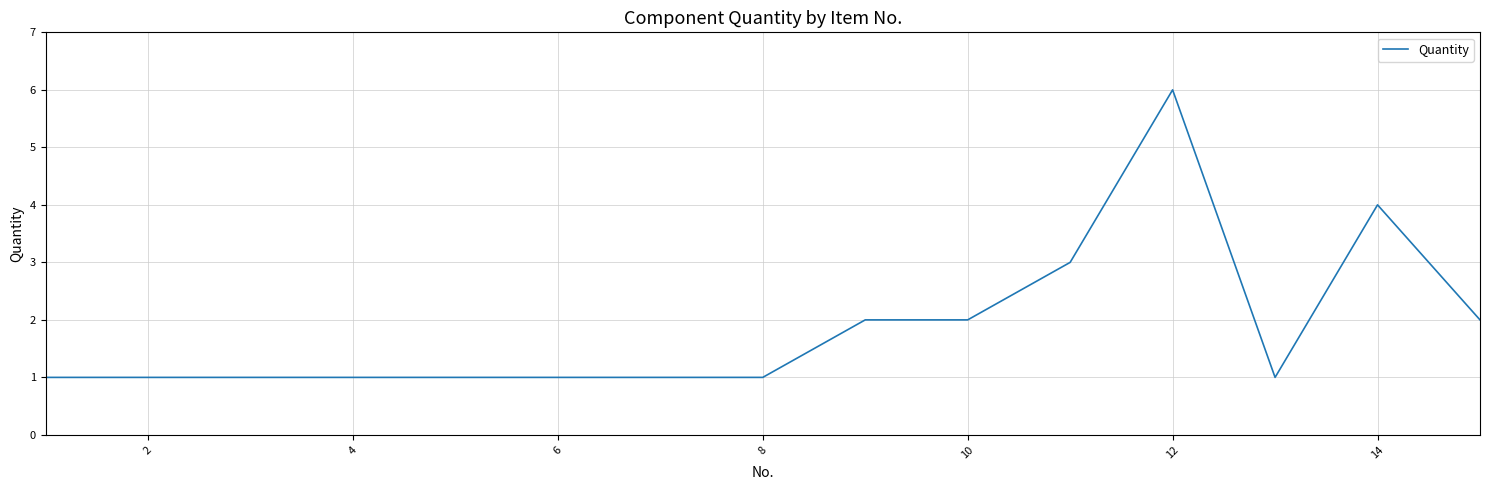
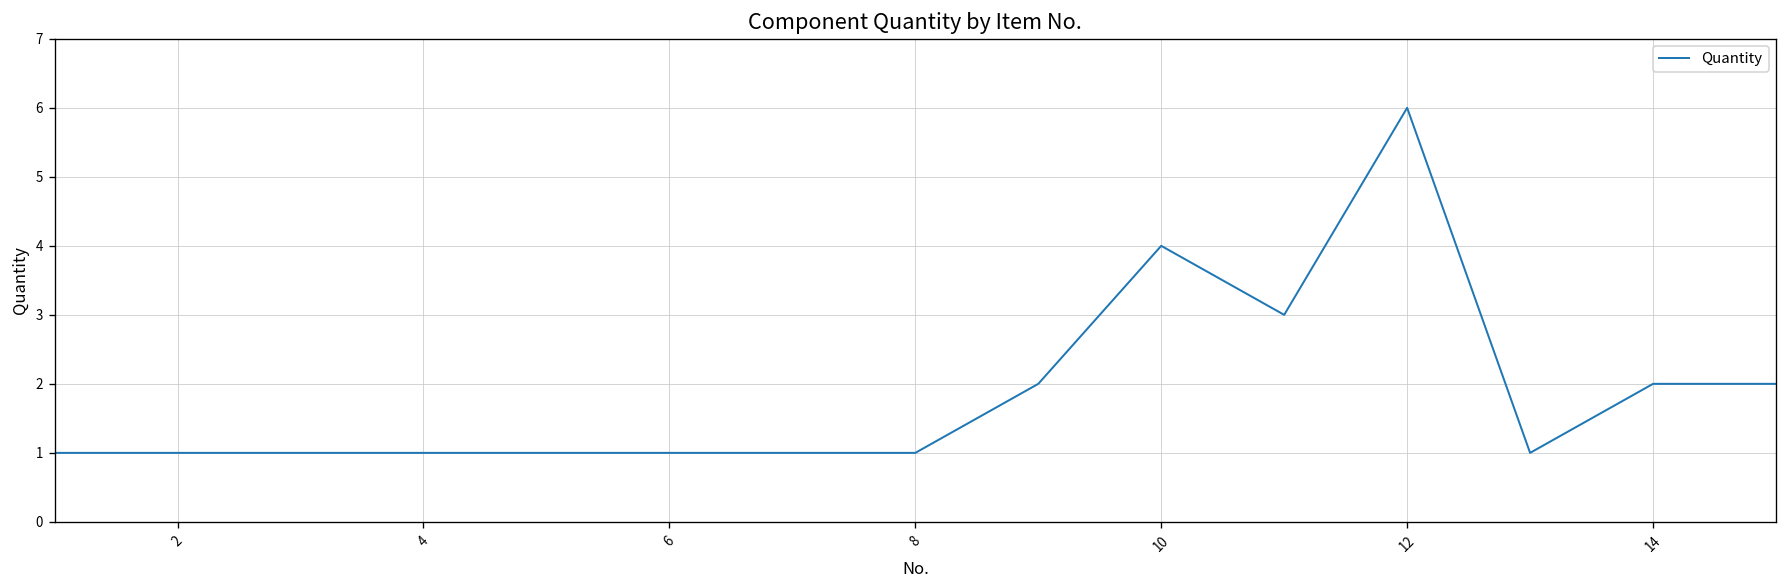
  {
    "2": 1,
    "4": 1,
    "6": 1,
    "8": 1,
-   "10": 2,
+   "10": 4,
    "12": 6,
-   "14": 4
+   "14": 2
  }
